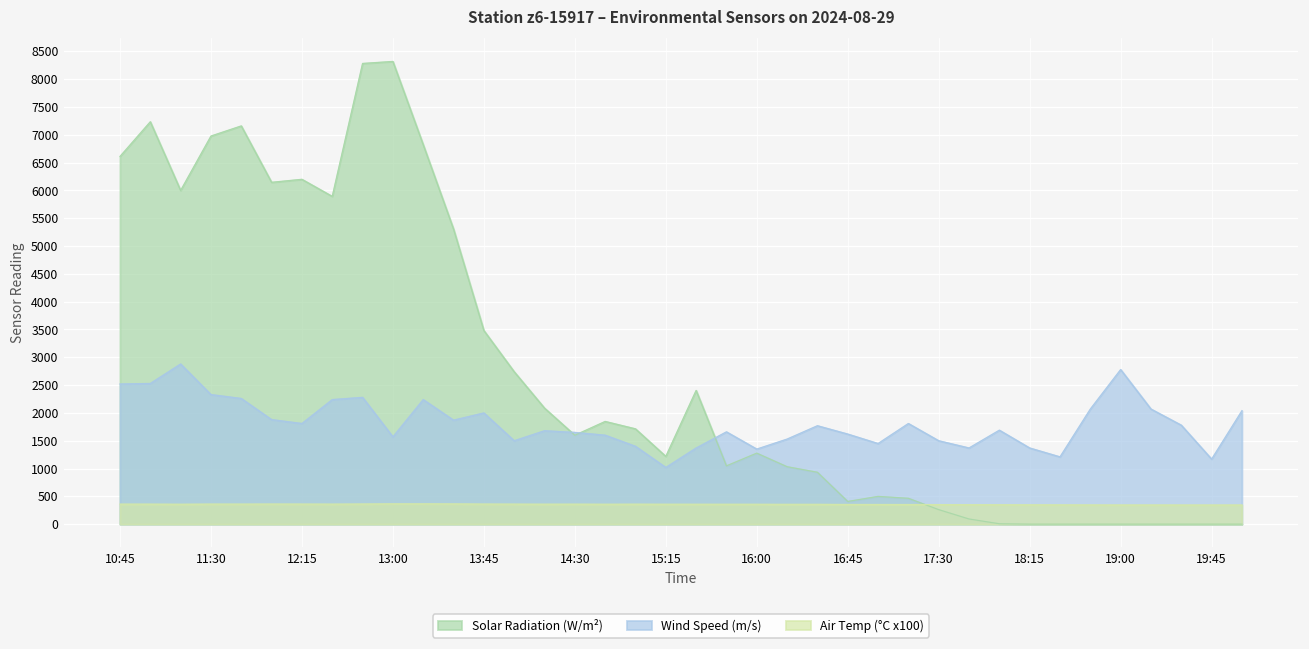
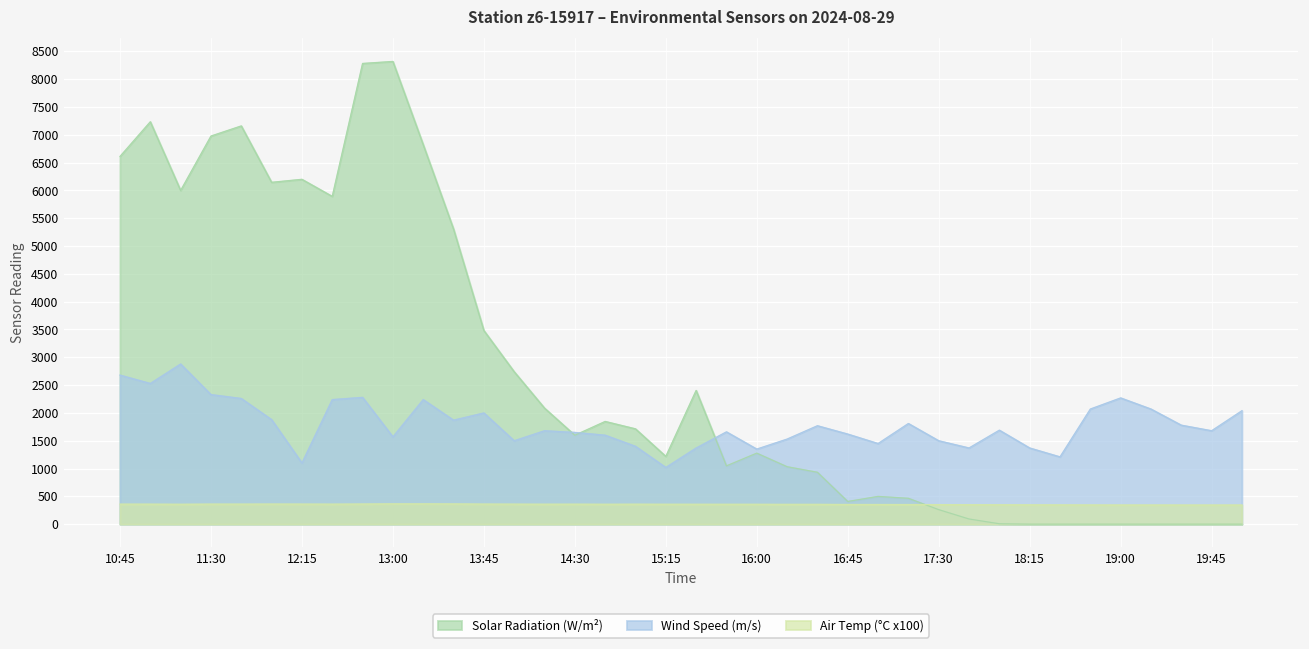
  {
    "Wind Speed (m/s)": {
-     "10:45": 2500,
+     "10:45": 2700,
      "11:30": 2300,
-     "12:15": 1800,
+     "12:15": 1100,
      "13:00": 1600,
      "13:45": 2000,
      "14:30": 1700,
      "15:15": 1000,
      "16:00": 1400,
      "16:45": 1600,
      "17:30": 1500,
      "18:15": 1400,
-     "19:00": 2800,
-     "19:45": 1200
+     "19:00": 2300,
+     "19:45": 1700
    }
  }
